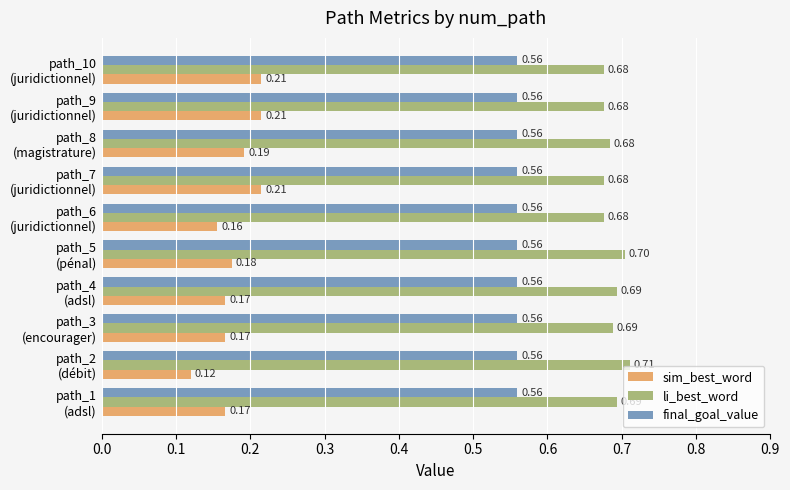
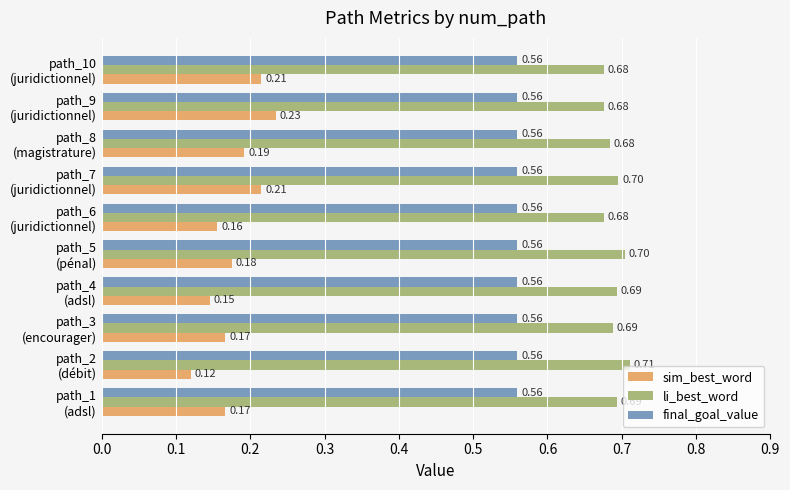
  {
    "sim_best_word": {
      "path_10 (juridictionnel)": 0.21,
-     "path_9 (juridictionnel)": 0.21,
+     "path_9 (juridictionnel)": 0.23,
      "path_8 (magistrature)": 0.19,
      "path_7 (juridictionnel)": 0.21,
      "path_6 (juridictionnel)": 0.16,
      "path_5 (pénal)": 0.18,
-     "path_4 (adsl)": 0.17,
+     "path_4 (adsl)": 0.15,
      "path_3 (encourager)": 0.17,
      "path_2 (débit)": 0.12,
      "path_1 (adsl)": 0.17
    },
    "li_best_word": {
      "path_10 (juridictionnel)": 0.68,
      "path_9 (juridictionnel)": 0.68,
      "path_8 (magistrature)": 0.68,
-     "path_7 (juridictionnel)": 0.68,
+     "path_7 (juridictionnel)": 0.70,
      "path_6 (juridictionnel)": 0.68,
      "path_5 (pénal)": 0.70,
      "path_4 (adsl)": 0.69,
      "path_3 (encourager)": 0.69
    },
    "final_goal_value": {
      "path_10 (juridictionnel)": 0.56,
      "path_9 (juridictionnel)": 0.56,
      "path_8 (magistrature)": 0.56,
      "path_7 (juridictionnel)": 0.56,
      "path_6 (juridictionnel)": 0.56,
      "path_5 (pénal)": 0.56,
      "path_4 (adsl)": 0.56,
      "path_3 (encourager)": 0.56,
      "path_2 (débit)": 0.56,
      "path_1 (adsl)": 0.56
    }
  }
